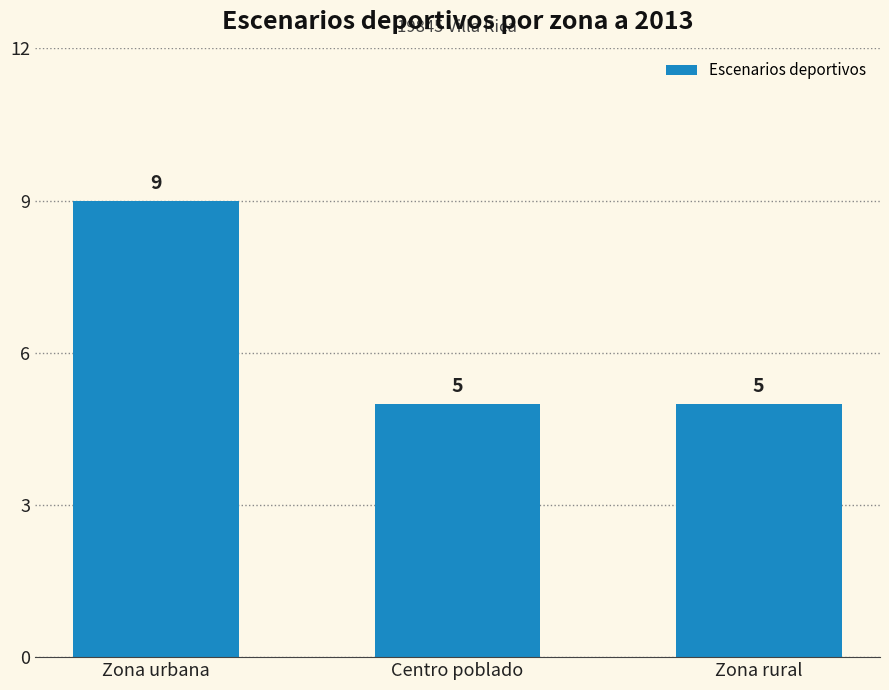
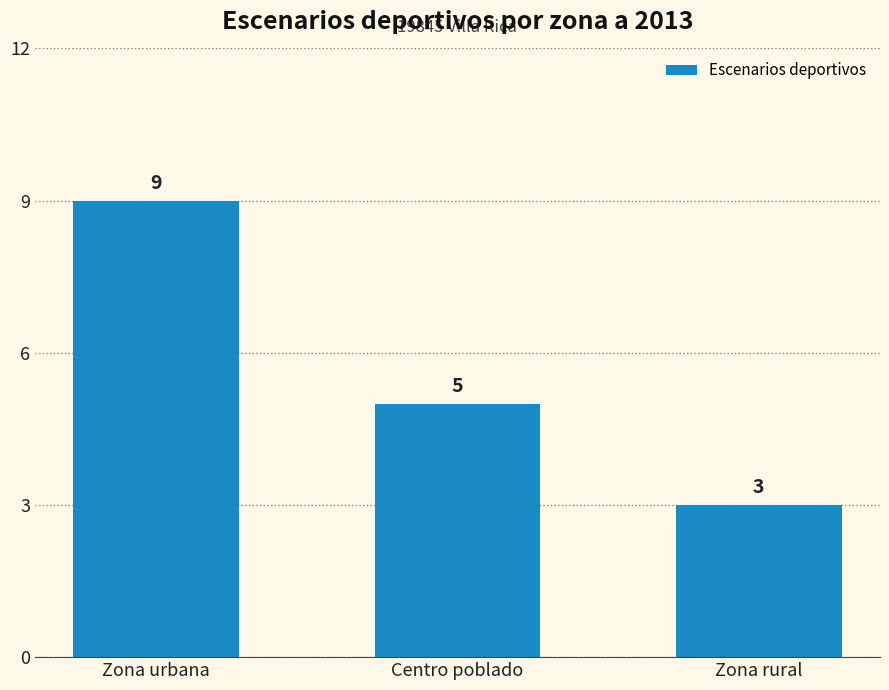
  {
    "Zona urbana": 9,
    "Centro poblado": 5,
-   "Zona rural": 5
+   "Zona rural": 3
  }
